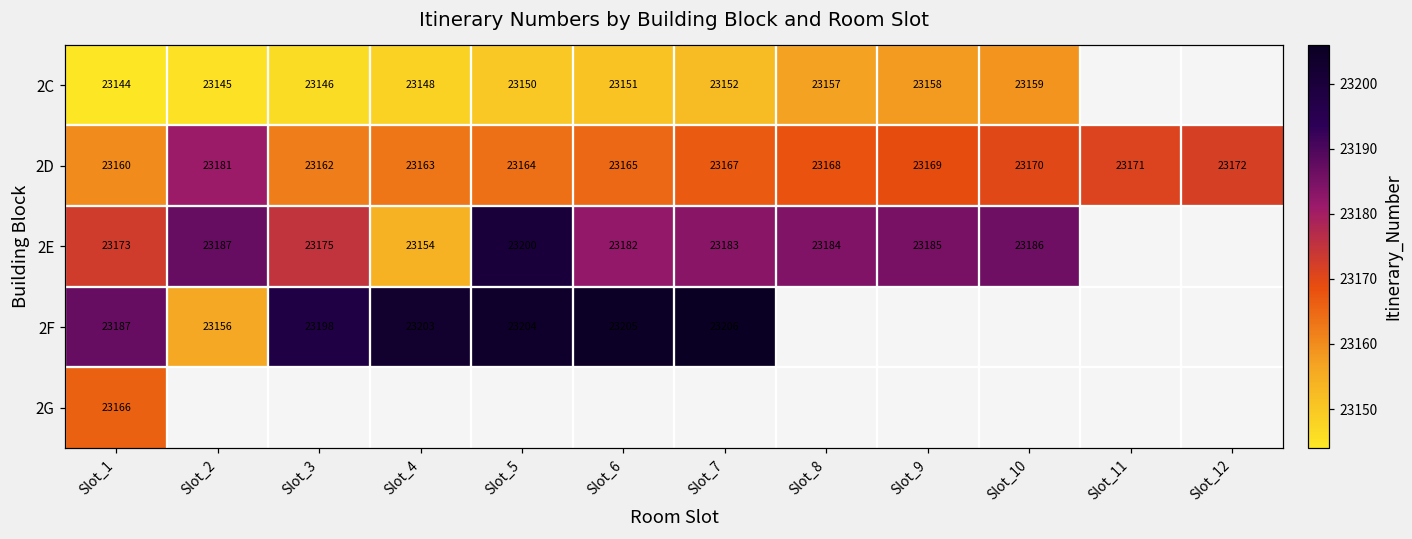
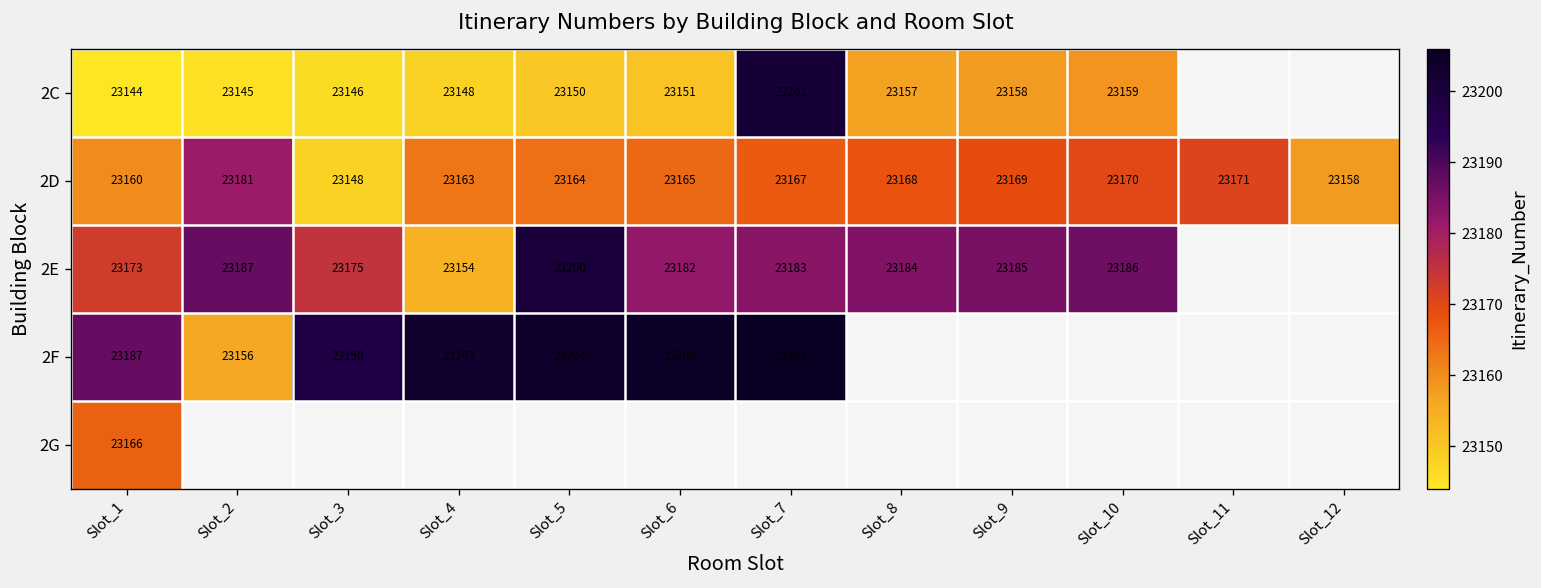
  {
    "2C": {
      "Slot_1": 23144,
      "Slot_2": 23145,
      "Slot_3": 23146,
      "Slot_4": 23148,
      "Slot_5": 23150,
      "Slot_6": 23151,
-     "Slot_7": 23152,
+     "Slot_7": 23201,
      "Slot_8": 23157,
      "Slot_9": 23158,
      "Slot_10": 23159
    },
    "2D": {
      "Slot_1": 23160,
      "Slot_2": 23181,
-     "Slot_3": 23162,
+     "Slot_3": 23148,
      "Slot_4": 23163,
      "Slot_5": 23164,
      "Slot_6": 23165,
      "Slot_7": 23167,
      "Slot_8": 23168,
      "Slot_9": 23169,
      "Slot_10": 23170,
      "Slot_11": 23171,
-     "Slot_12": 23172
+     "Slot_12": 23158
    },
    "2E": {
      "Slot_1": 23173,
      "Slot_2": 23187,
      "Slot_3": 23175,
      "Slot_4": 23154,
      "Slot_5": 23200,
      "Slot_6": 23182,
      "Slot_7": 23183,
      "Slot_8": 23184,
      "Slot_9": 23185,
      "Slot_10": 23186
    },
    "2F": {
      "Slot_1": 23187,
      "Slot_2": 23156,
      "Slot_3": 23198
    },
    "2G": {
      "Slot_1": 23166
    }
  }
